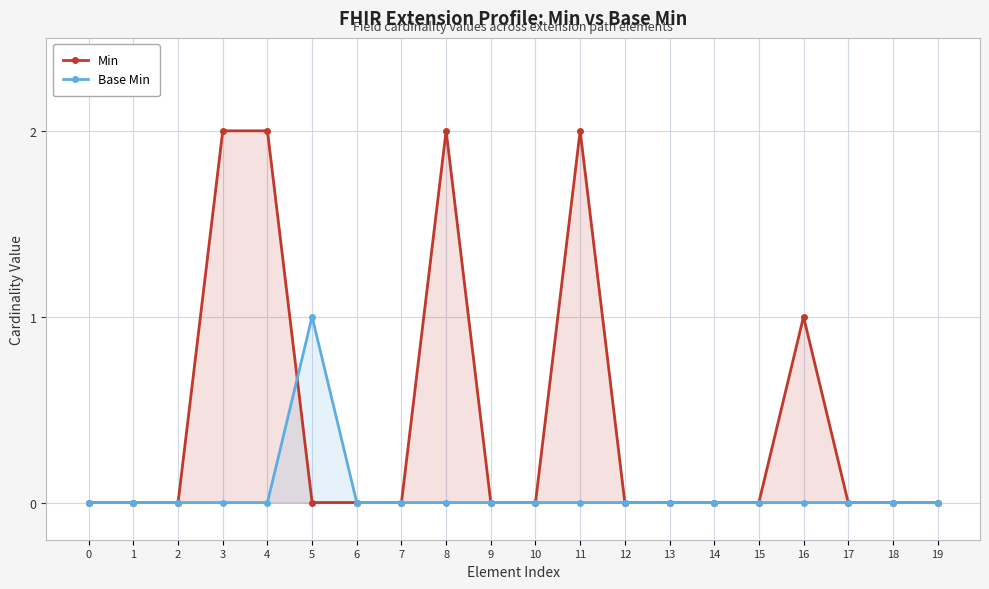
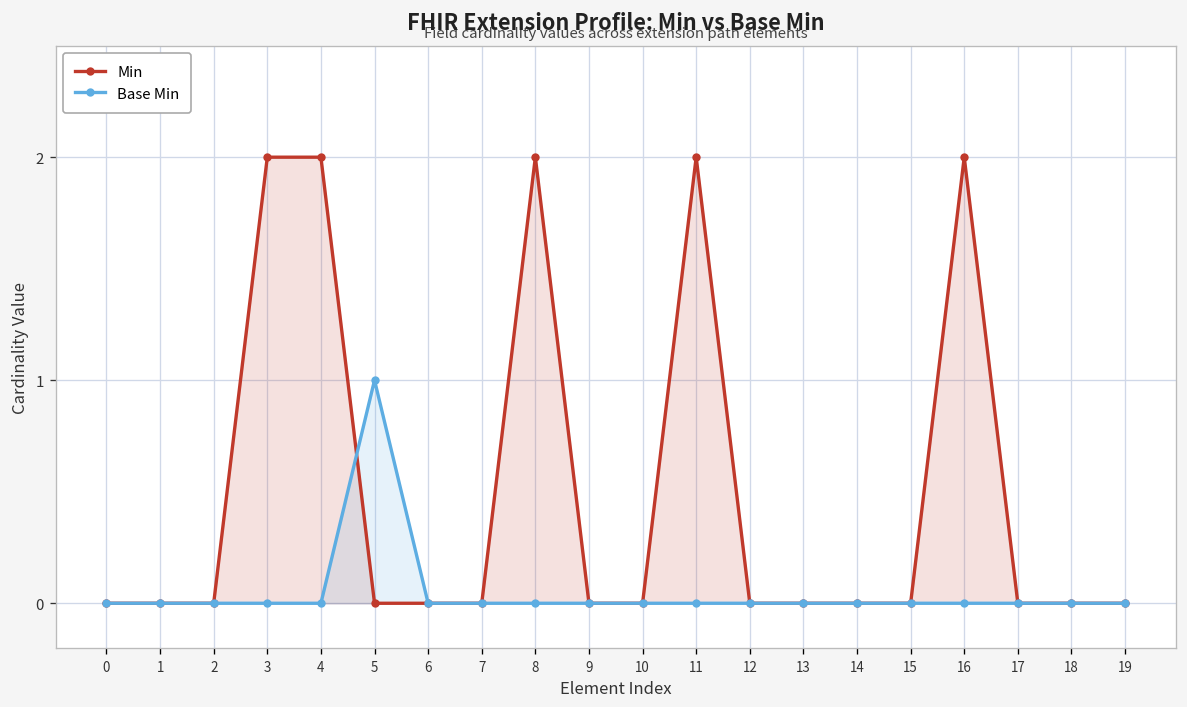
  {
    "Min": {
      "3": 2,
      "4": 2,
      "5": 0,
      "8": 2,
      "11": 2,
-     "16": 1
+     "16": 2
    },
    "Base Min": {
      "3": 0,
      "4": 0,
      "5": 1,
      "8": 0,
      "11": 0,
      "16": 0
    }
  }
